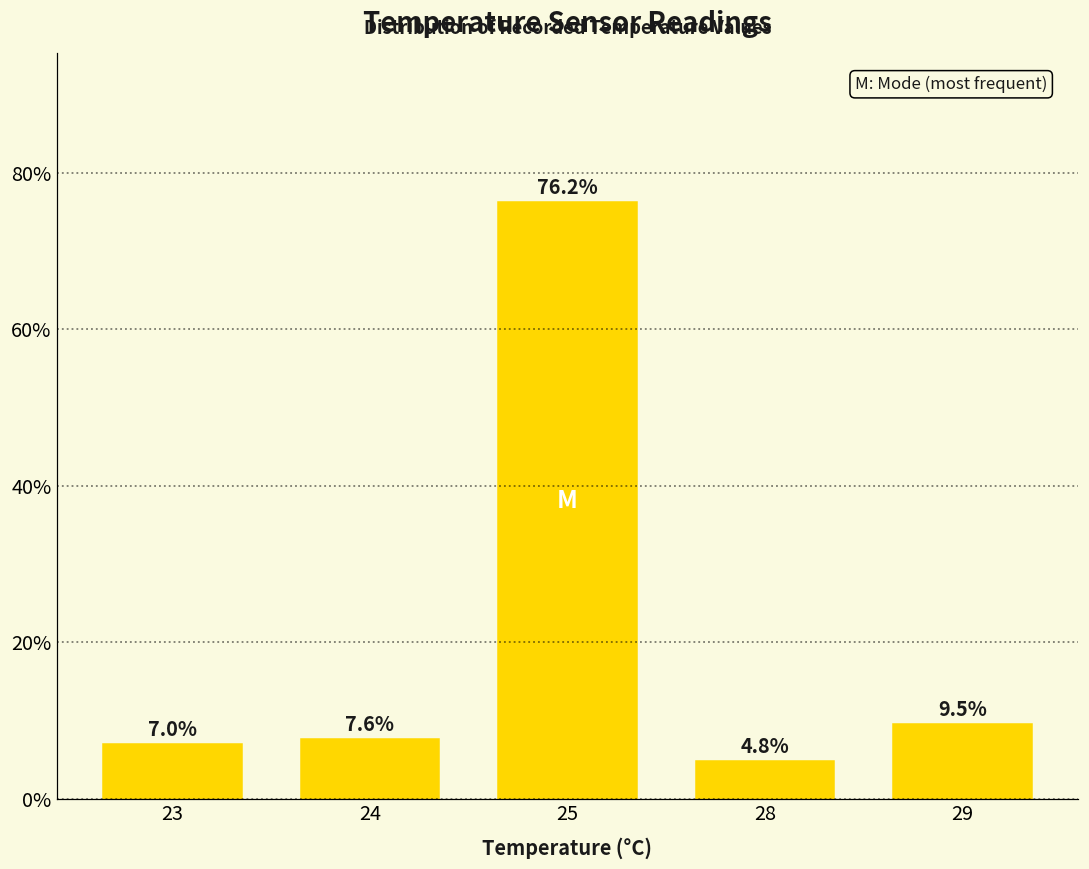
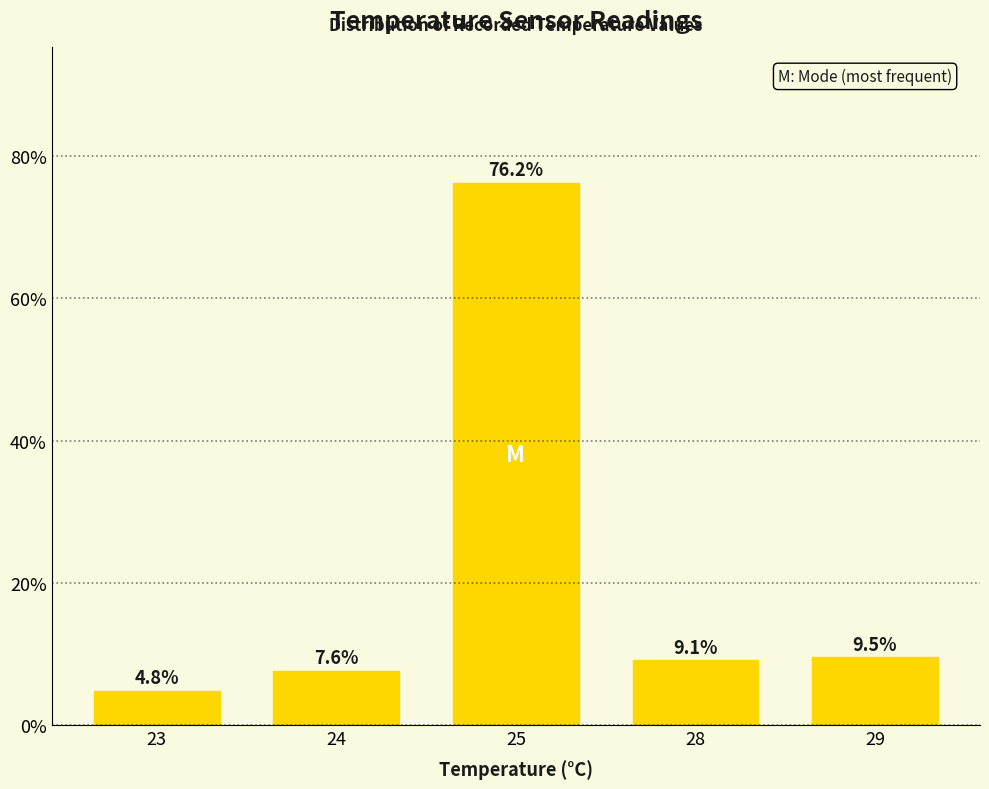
  {
-   "23": "7.0%",
+   "23": "4.8%",
    "24": "7.6%",
    "25": "76.2%",
-   "28": "4.8%",
+   "28": "9.1%",
    "29": "9.5%"
  }
